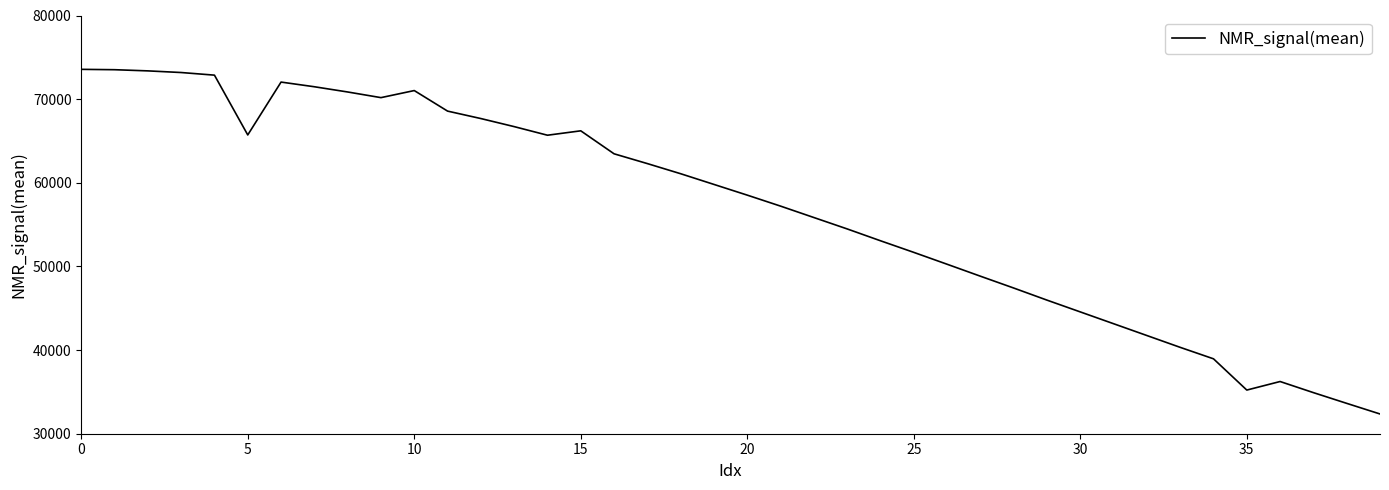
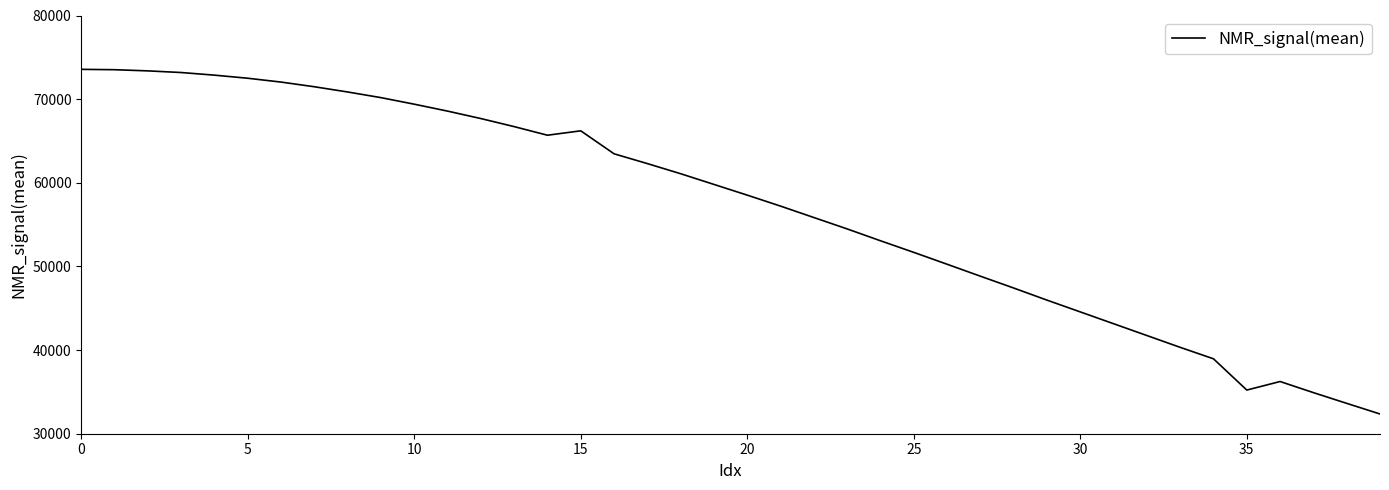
  {
    "0": 74000,
-   "5": 66000,
-   "10": 71000,
+   "5": 72000,
+   "10": 69000,
    "15": 66000,
    "20": 59000,
    "25": 52000,
    "30": 45000,
    "35": 35000
  }
